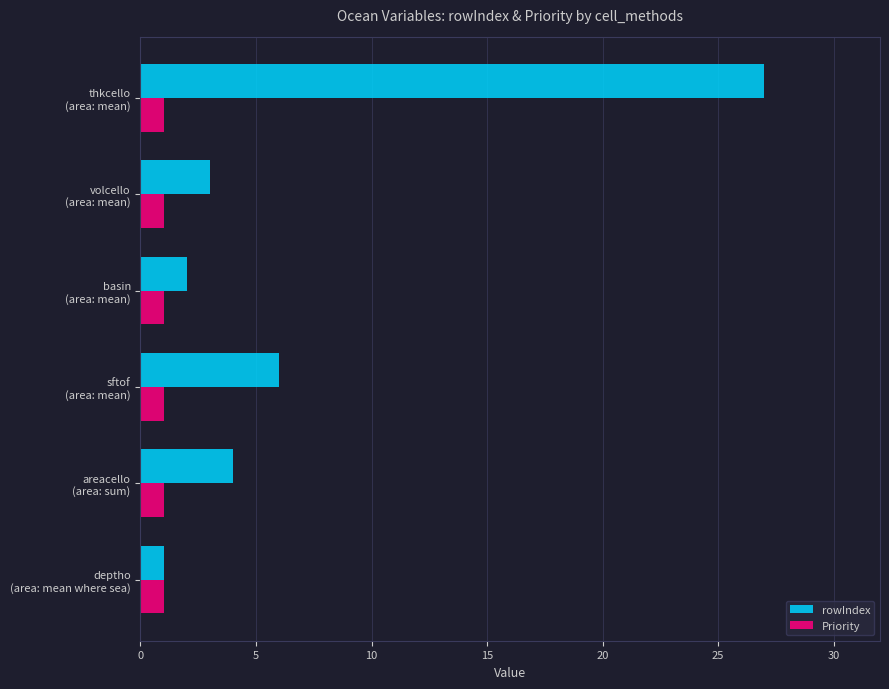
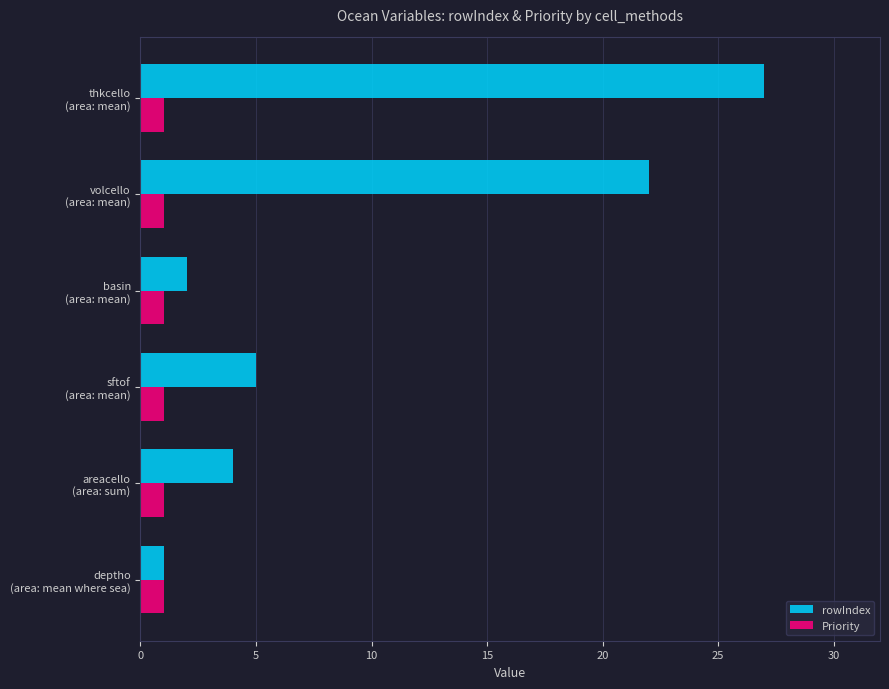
  {
    "rowIndex": {
      "thkcello (area: mean)": 27,
-     "volcello (area: mean)": 3,
+     "volcello (area: mean)": 22,
      "basin (area: mean)": 2,
-     "sftof (area: mean)": 6,
+     "sftof (area: mean)": 5,
      "areacello (area: sum)": 4,
      "deptho (area: mean where sea)": 1
    },
    "Priority": {
      "thkcello (area: mean)": 1,
      "volcello (area: mean)": 1,
      "basin (area: mean)": 1,
      "sftof (area: mean)": 1,
      "areacello (area: sum)": 1,
      "deptho (area: mean where sea)": 1
    }
  }
